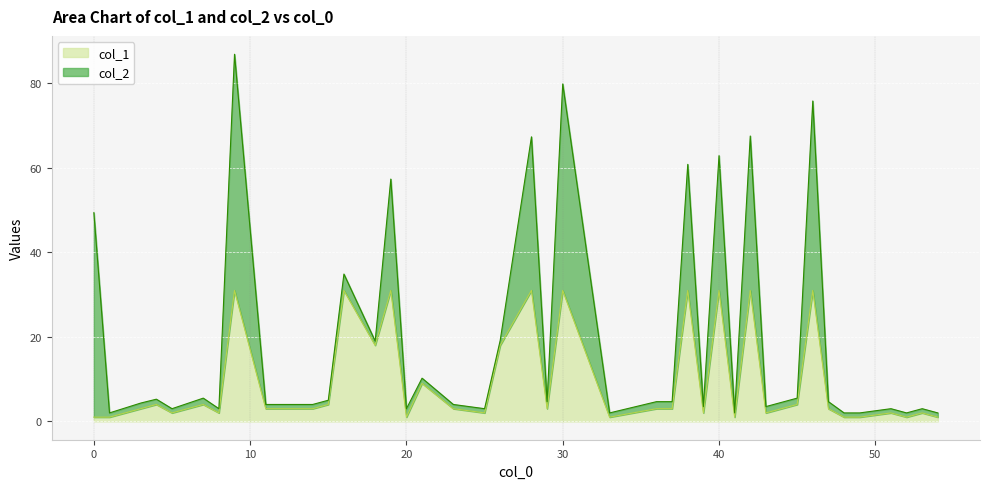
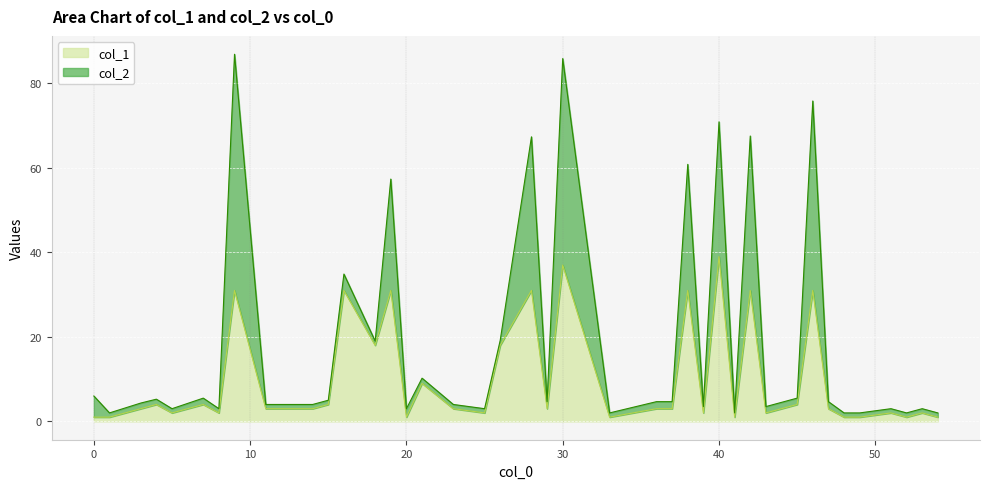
  {
    "col_1": {
      "0": 1,
      "20": 1,
-     "30": 31,
-     "40": 31
+     "30": 37,
+     "40": 39
    },
    "col_2": {
-     "0": 48,
+     "0": 5,
      "20": 2,
      "30": 49,
      "40": 32
    }
  }
